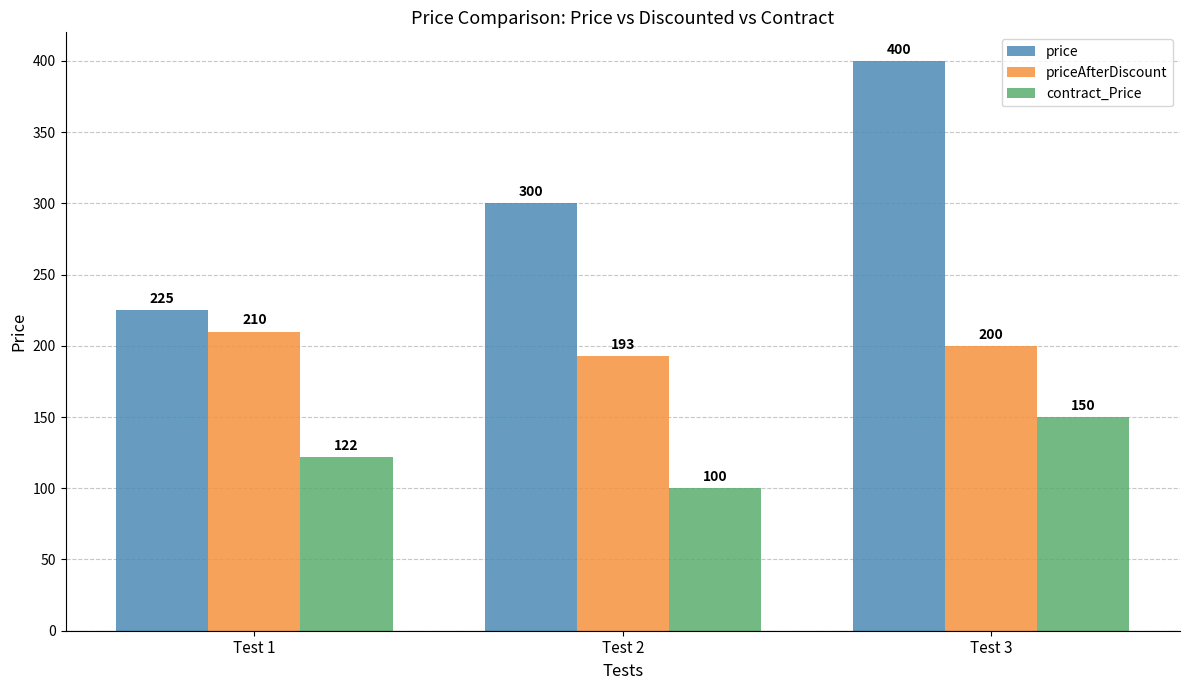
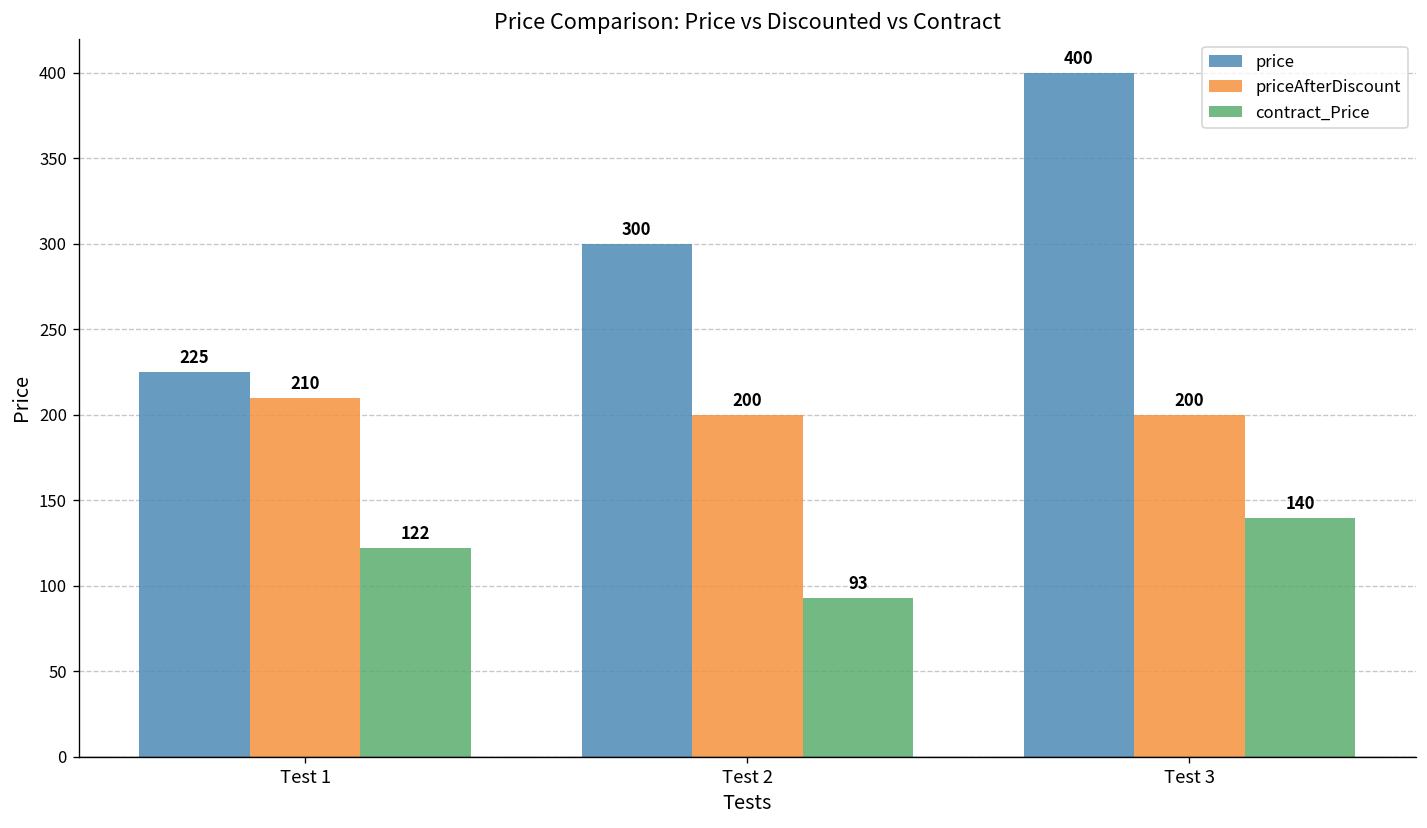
  {
    "price": {
      "Test 1": 225,
      "Test 2": 300,
      "Test 3": 400
    },
    "priceAfterDiscount": {
      "Test 1": 210,
-     "Test 2": 193,
+     "Test 2": 200,
      "Test 3": 200
    },
    "contract_Price": {
      "Test 1": 122,
-     "Test 2": 100,
-     "Test 3": 150
+     "Test 2": 93,
+     "Test 3": 140
    }
  }
